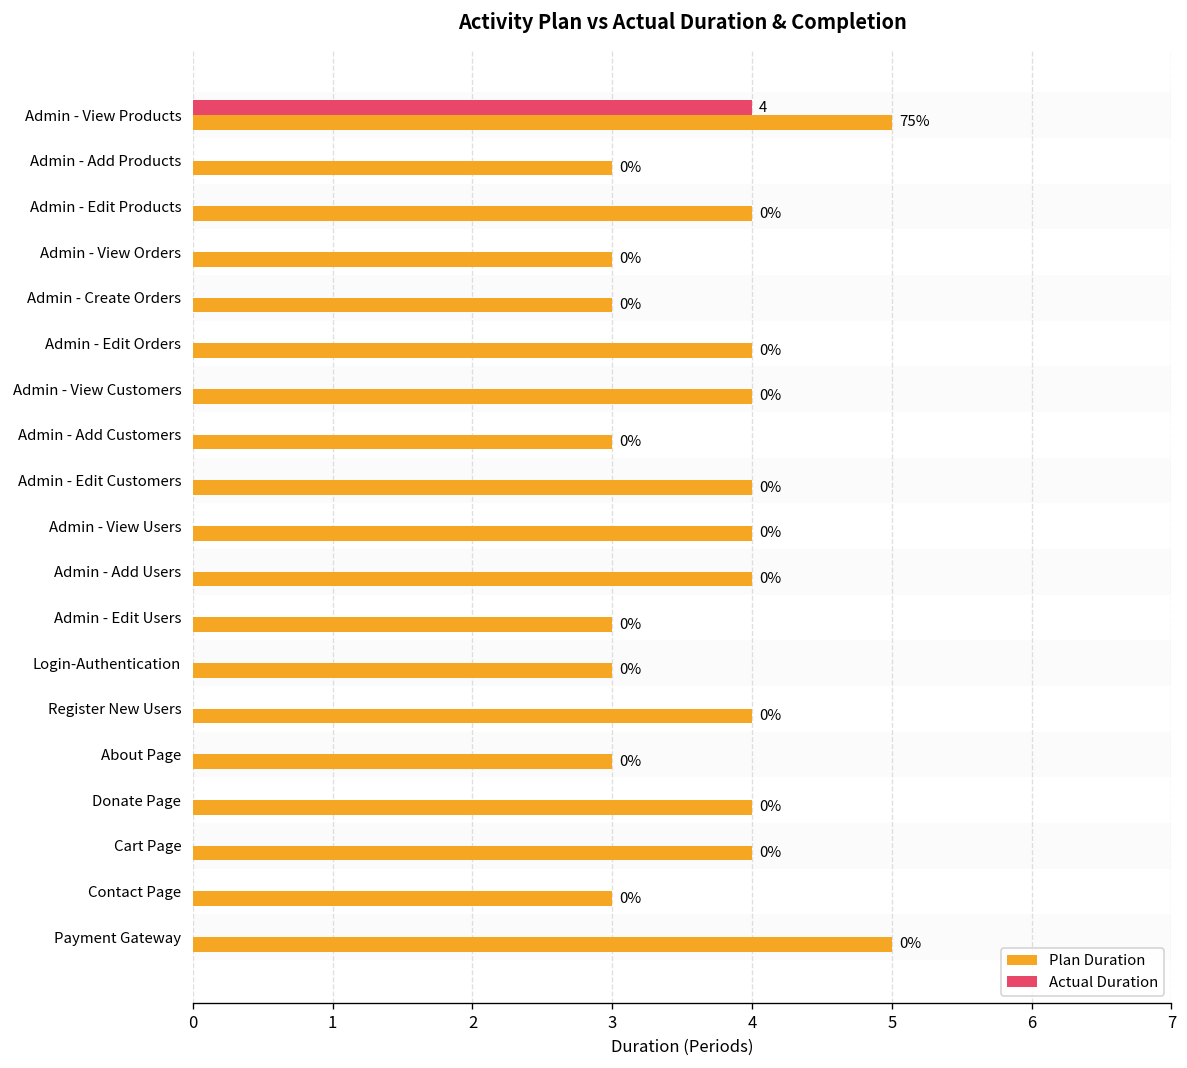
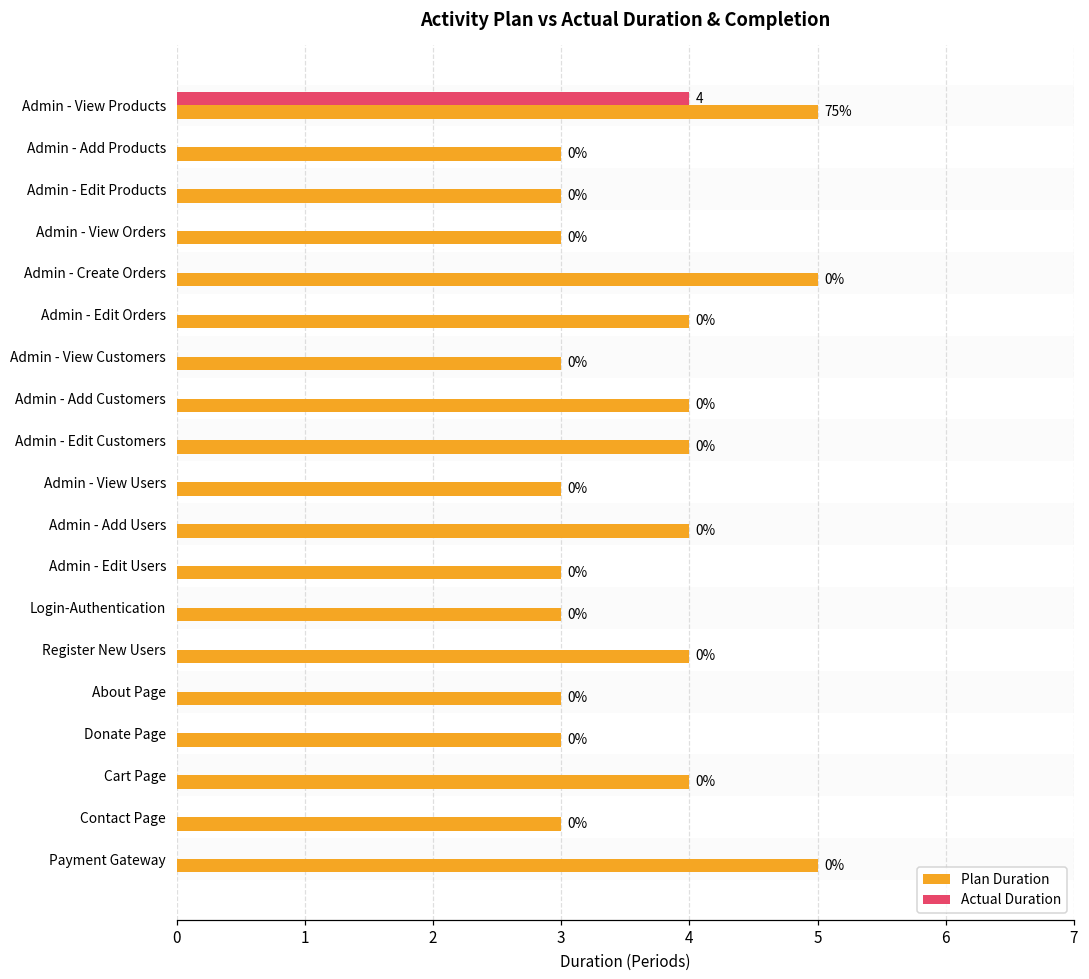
  {
    "Plan Duration": {
-     "Admin - Edit Products": 4,
-     "Admin - Create Orders": 3,
-     "Admin - View Customers": 4,
-     "Admin - Add Customers": 3,
-     "Admin - View Users": 4,
-     "Donate Page": 4
+     "Admin - Edit Products": 3,
+     "Admin - Create Orders": 5,
+     "Admin - View Customers": 3,
+     "Admin - Add Customers": 4,
+     "Admin - View Users": 3,
+     "Donate Page": 3
    },
    "Actual Duration": {
      "Admin - View Products": 4
    }
  }
